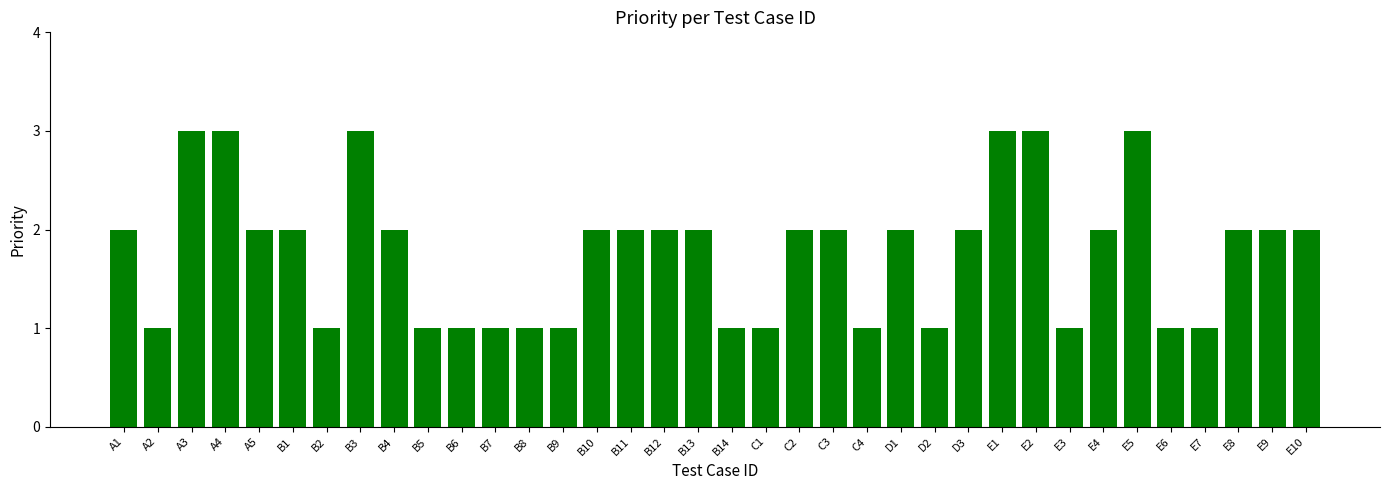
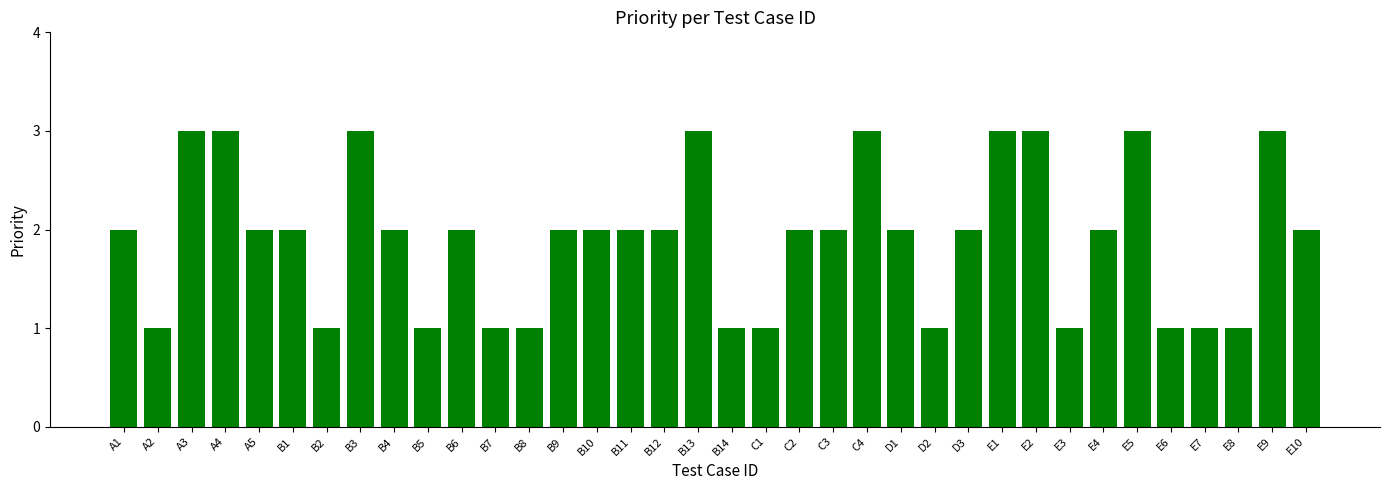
  {
    "A1": 2,
    "A2": 1,
    "A3": 3,
    "A4": 3,
    "A5": 2,
    "B1": 2,
    "B2": 1,
    "B3": 3,
    "B4": 2,
    "B5": 1,
-   "B6": 1,
+   "B6": 2,
    "B7": 1,
    "B8": 1,
-   "B9": 1,
+   "B9": 2,
    "B10": 2,
    "B11": 2,
    "B12": 2,
-   "B13": 2,
+   "B13": 3,
    "B14": 1,
    "C1": 1,
    "C2": 2,
    "C3": 2,
-   "C4": 1,
+   "C4": 3,
    "D1": 2,
    "D2": 1,
    "D3": 2,
    "E1": 3,
    "E2": 3,
    "E3": 1,
    "E4": 2,
    "E5": 3,
    "E6": 1,
    "E7": 1,
-   "E8": 2,
-   "E9": 2,
+   "E8": 1,
+   "E9": 3,
    "E10": 2
  }
